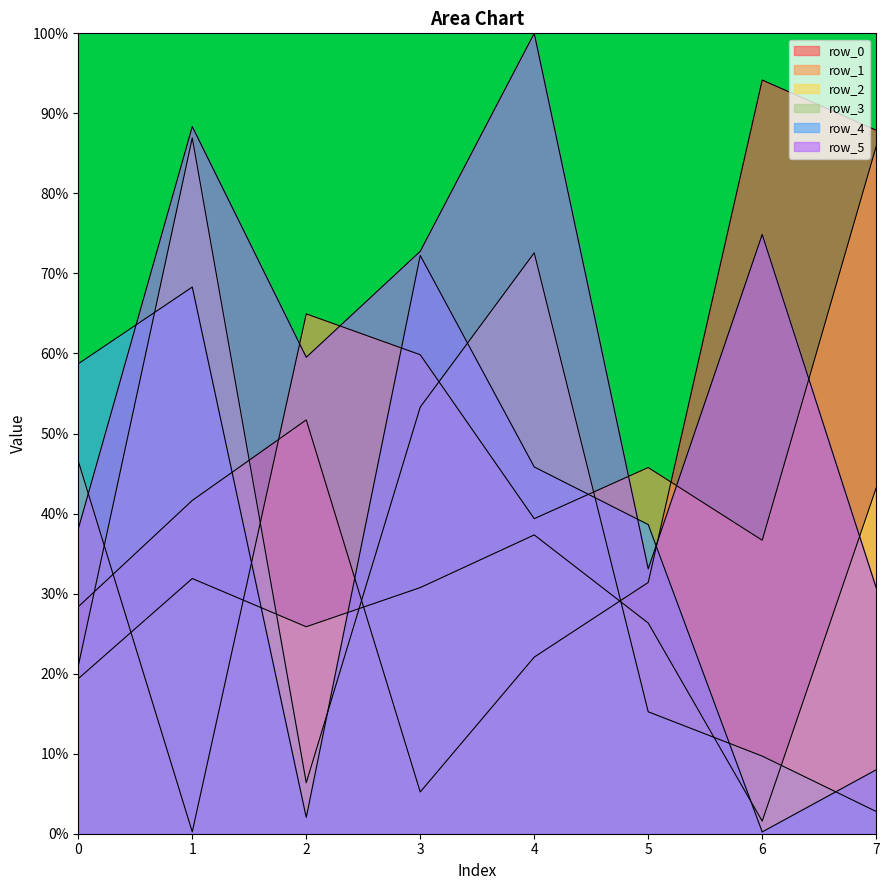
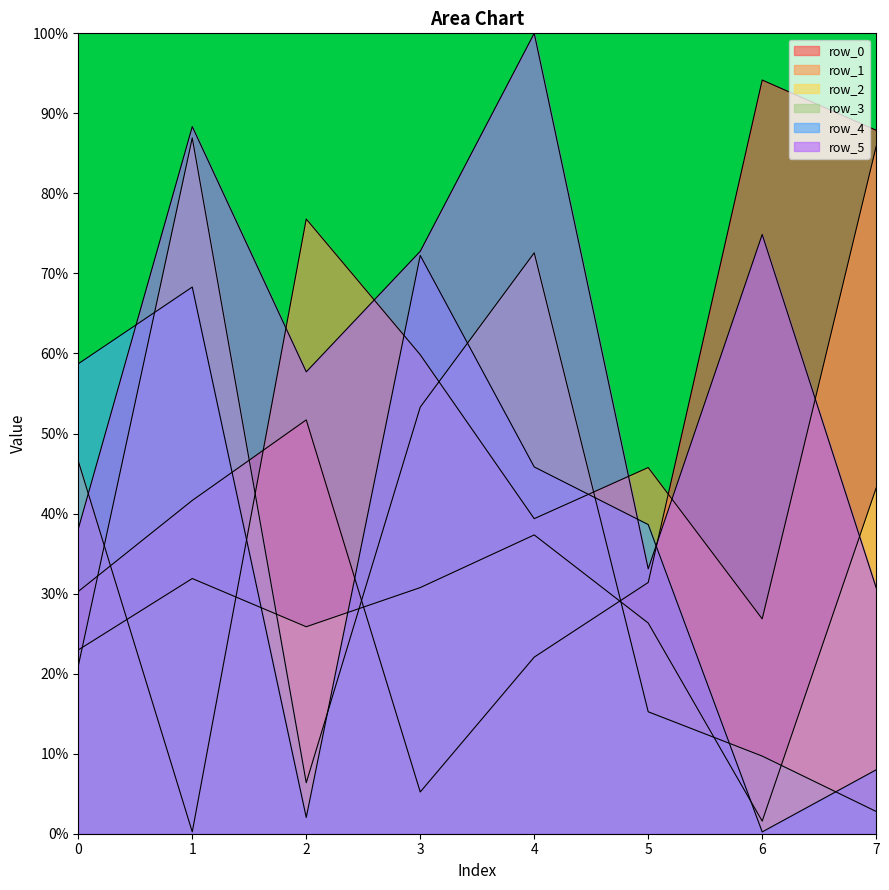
  {
    "row_0": {
-     "0": "28%",
+     "0": "30%",
      "1": "42%",
      "2": "52%",
      "3": "5%",
      "4": "22%",
      "5": "31%",
      "6": "94%",
      "7": "88%"
    },
    "row_1": {
      "0": "47%",
      "1": "0%",
-     "2": "65%",
+     "2": "77%",
      "3": "60%",
      "4": "39%",
      "5": "46%",
-     "6": "37%",
+     "6": "27%",
      "7": "86%"
    },
    "row_2": {
-     "0": "19%",
+     "0": "23%",
      "1": "32%",
      "2": "26%",
      "3": "31%",
      "4": "37%",
      "5": "26%",
      "6": "2%",
      "7": "43%"
    },
    "row_3": {
      "0": "21%",
      "1": "87%",
      "2": "6%",
      "3": "53%",
      "4": "73%",
      "5": "15%",
      "6": "10%",
      "7": "3%"
    },
    "row_4": {
      "0": "59%",
      "1": "68%",
      "2": "2%",
      "3": "72%",
      "4": "46%",
      "5": "39%",
      "6": "0%",
      "7": "8%"
    },
    "row_5": {
      "0": "38%",
      "1": "88%",
-     "2": "60%",
+     "2": "58%",
      "3": "73%",
      "4": "100%",
      "5": "33%",
      "6": "75%",
      "7": "31%"
    }
  }
